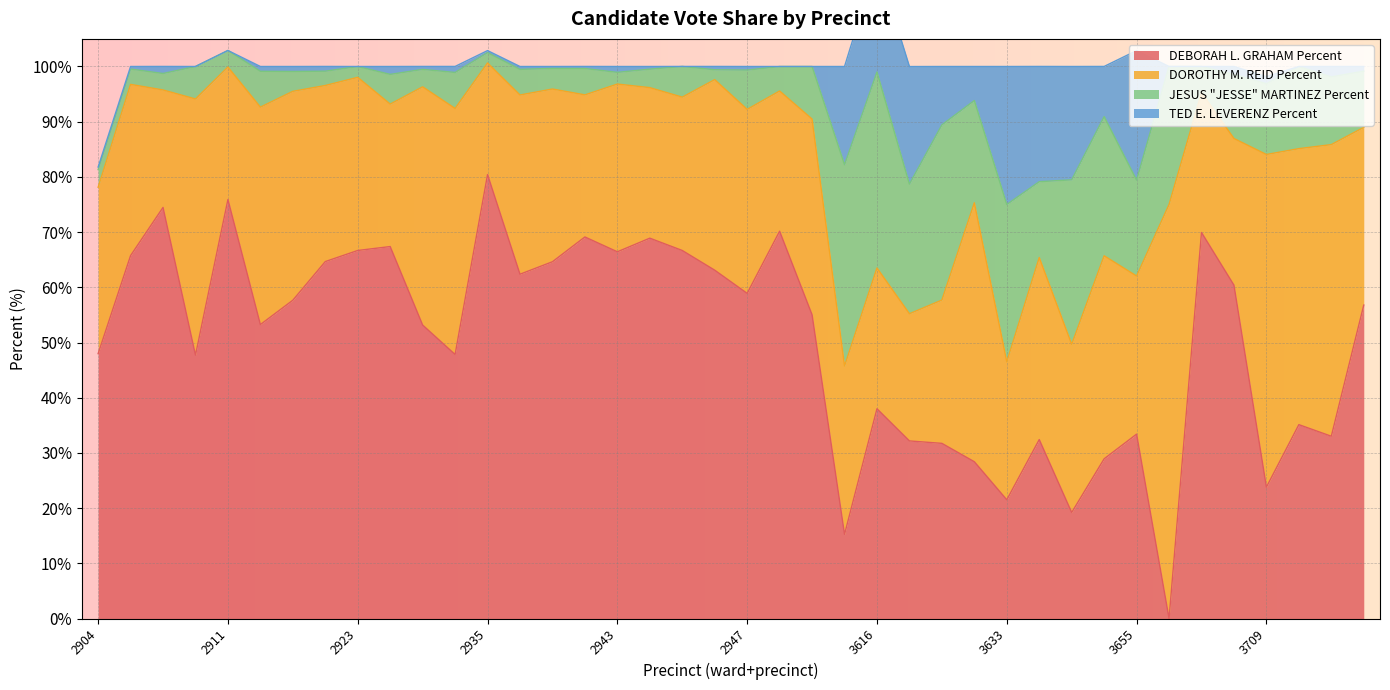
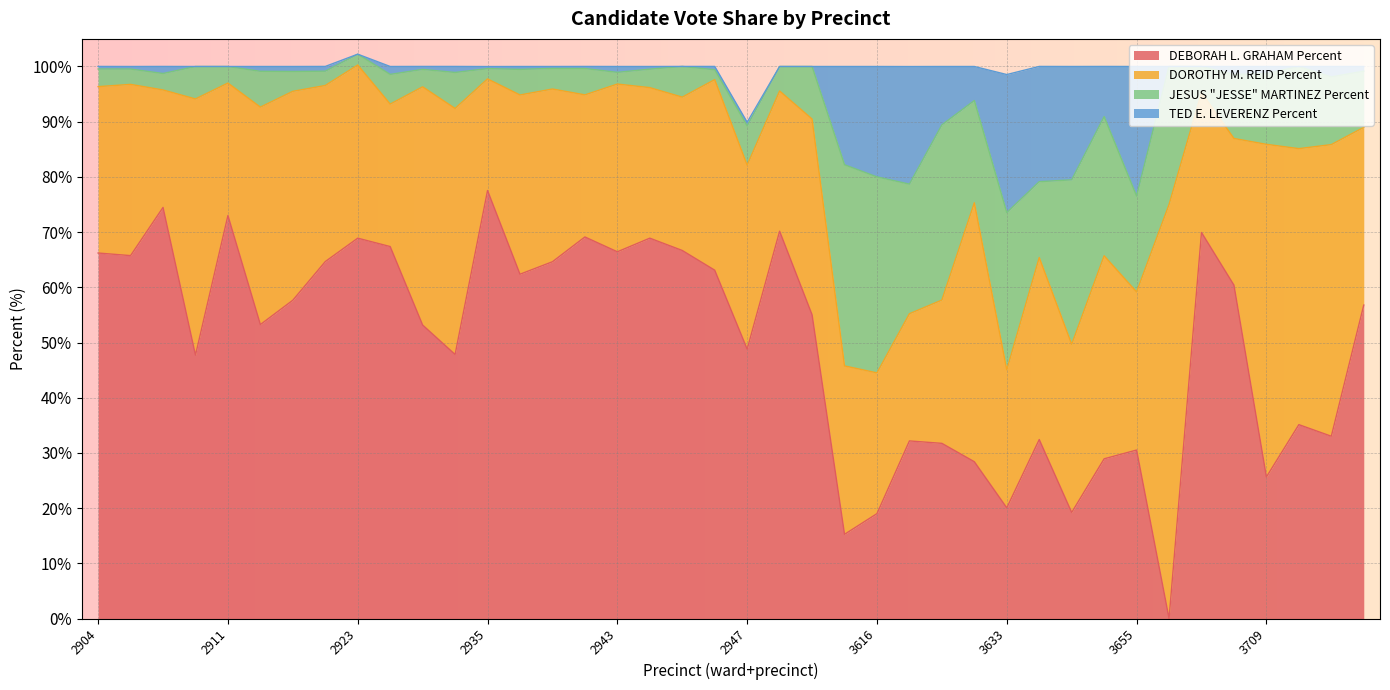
  {
    "DEBORAH L. GRAHAM Percent": {
-     "2904": "48%",
-     "2911": "76%",
-     "2923": "67%",
-     "2935": "80%",
+     "2904": "66%",
+     "2911": "73%",
+     "2923": "69%",
+     "2935": "78%",
      "2943": "66%",
-     "2947": "59%",
-     "3616": "38%",
-     "3633": "22%",
-     "3655": "33%",
-     "3709": "24%"
+     "2947": "49%",
+     "3616": "19%",
+     "3633": "20%",
+     "3655": "31%",
+     "3709": "26%"
    },
    "DOROTHY M. REID Percent": {
      "2904": "30%",
      "2911": "24%",
      "2923": "31%",
      "2935": "20%",
      "2943": "30%",
      "2947": "33%",
      "3616": "26%",
      "3633": "25%",
      "3655": "29%",
      "3709": "60%"
    },
    "JESUS \"JESSE\" MARTINEZ Percent": {
      "2943": "2%",
      "2947": "7%",
      "3616": "36%",
      "3633": "28%",
      "3655": "17%"
    },
    "TED E. LEVERENZ Percent": {
      "2943": "1%",
      "2947": "1%",
      "3633": "25%"
    }
  }
